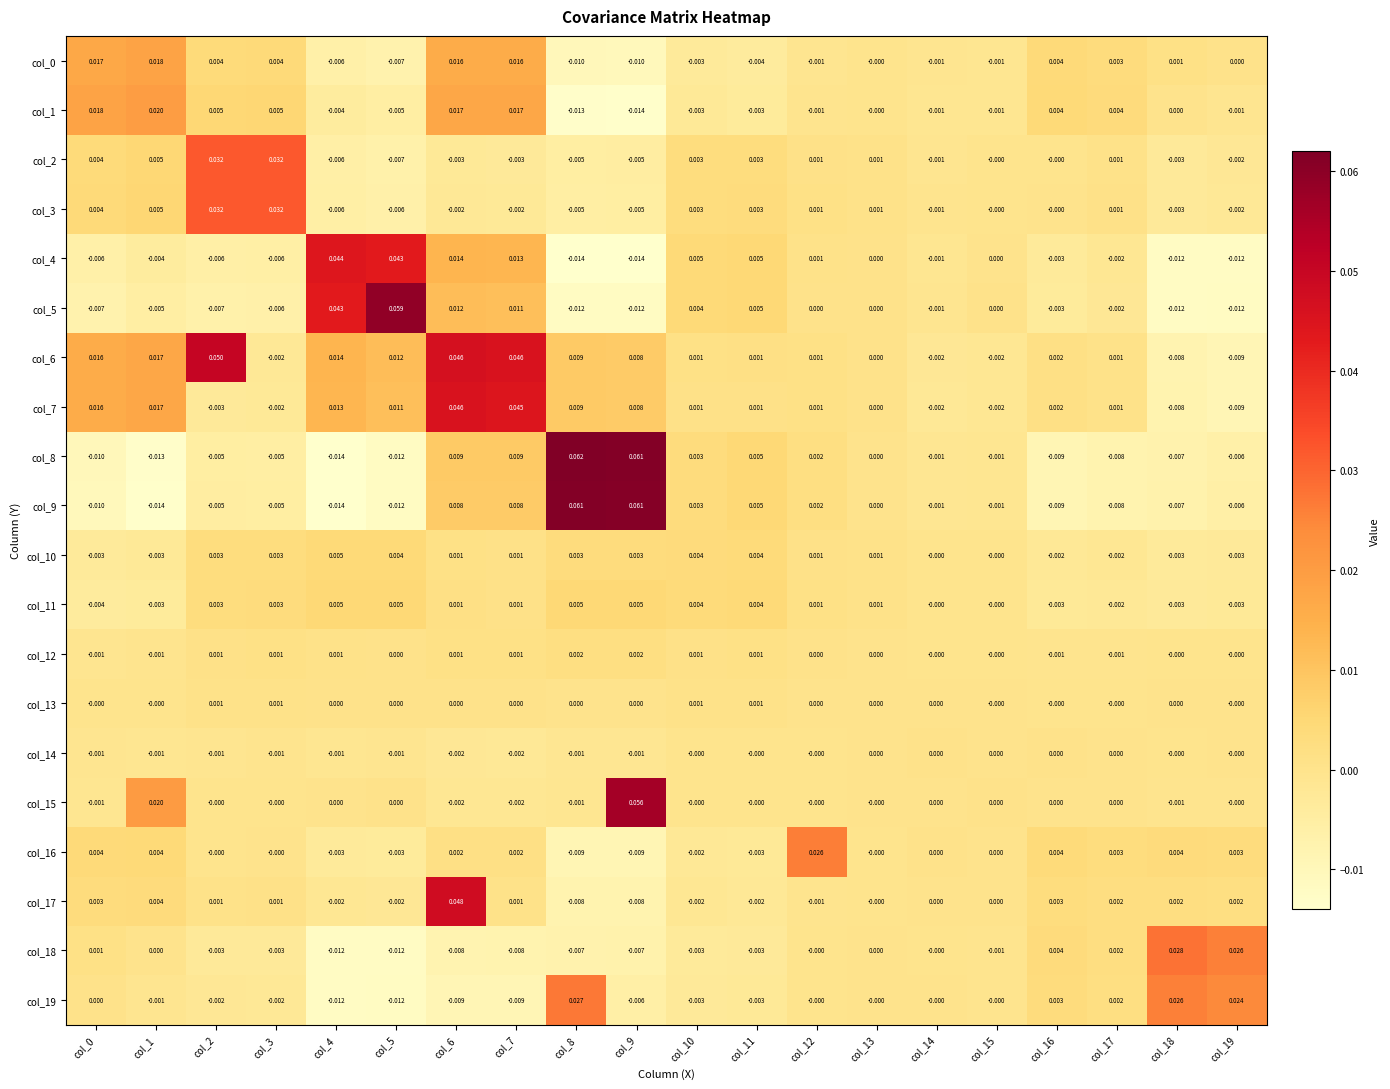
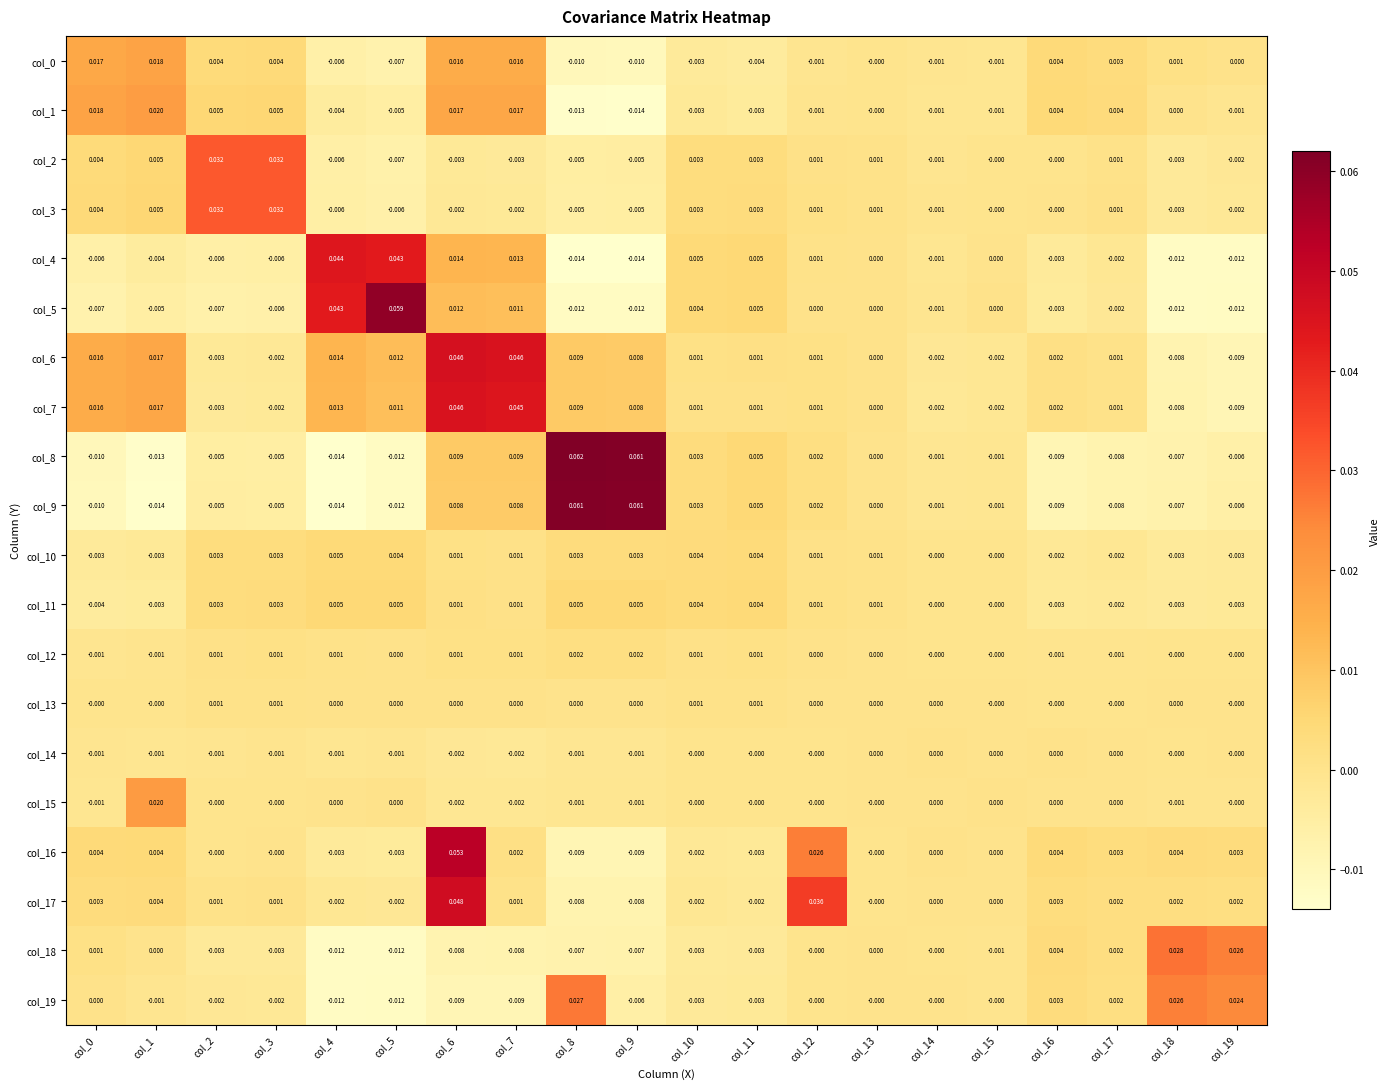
  {
    "col_6": {
      "col_0": 0.016,
      "col_1": 0.017,
-     "col_2": 0.050,
+     "col_2": -0.003,
      "col_3": -0.002,
      "col_4": 0.014,
      "col_5": 0.012,
      "col_6": 0.046,
      "col_7": 0.046,
      "col_8": 0.009,
      "col_9": 0.008,
      "col_10": 0.001,
      "col_11": 0.001,
      "col_12": 0.001,
      "col_13": 0.000,
      "col_14": -0.002,
      "col_15": -0.002,
      "col_16": 0.002,
      "col_17": 0.001,
      "col_18": -0.008,
      "col_19": -0.009
    },
    "col_15": {
      "col_0": -0.001,
      "col_1": 0.020,
      "col_2": -0.000,
      "col_3": -0.000,
      "col_4": 0.000,
      "col_5": 0.000,
      "col_6": -0.002,
      "col_7": -0.002,
      "col_8": -0.001,
-     "col_9": 0.056,
+     "col_9": -0.001,
      "col_10": -0.000,
      "col_11": -0.000,
      "col_12": -0.000,
      "col_13": -0.000,
      "col_14": 0.000,
      "col_15": 0.000,
      "col_16": 0.000,
      "col_17": 0.000,
      "col_18": -0.001,
      "col_19": -0.000
    },
    "col_16": {
      "col_0": 0.004,
      "col_1": 0.004,
      "col_2": -0.000,
      "col_3": -0.000,
      "col_4": -0.003,
      "col_5": -0.003,
-     "col_6": 0.002,
+     "col_6": 0.053,
      "col_7": 0.002,
      "col_8": -0.009,
      "col_9": -0.009,
      "col_10": -0.002,
      "col_11": -0.003,
      "col_12": 0.026,
      "col_13": -0.000,
      "col_14": 0.000,
      "col_15": 0.000,
      "col_16": 0.004,
      "col_17": 0.003,
      "col_18": 0.004,
      "col_19": 0.003
    },
    "col_17": {
      "col_0": 0.003,
      "col_1": 0.004,
      "col_2": 0.001,
      "col_3": 0.001,
      "col_4": -0.002,
      "col_5": -0.002,
      "col_6": 0.048,
      "col_7": 0.001,
      "col_8": -0.008,
      "col_9": -0.008,
      "col_10": -0.002,
      "col_11": -0.002,
-     "col_12": -0.001,
+     "col_12": 0.036,
      "col_13": -0.000,
      "col_14": 0.000,
      "col_15": 0.000,
      "col_16": 0.003,
      "col_17": 0.002,
      "col_18": 0.002,
      "col_19": 0.002
    }
  }
